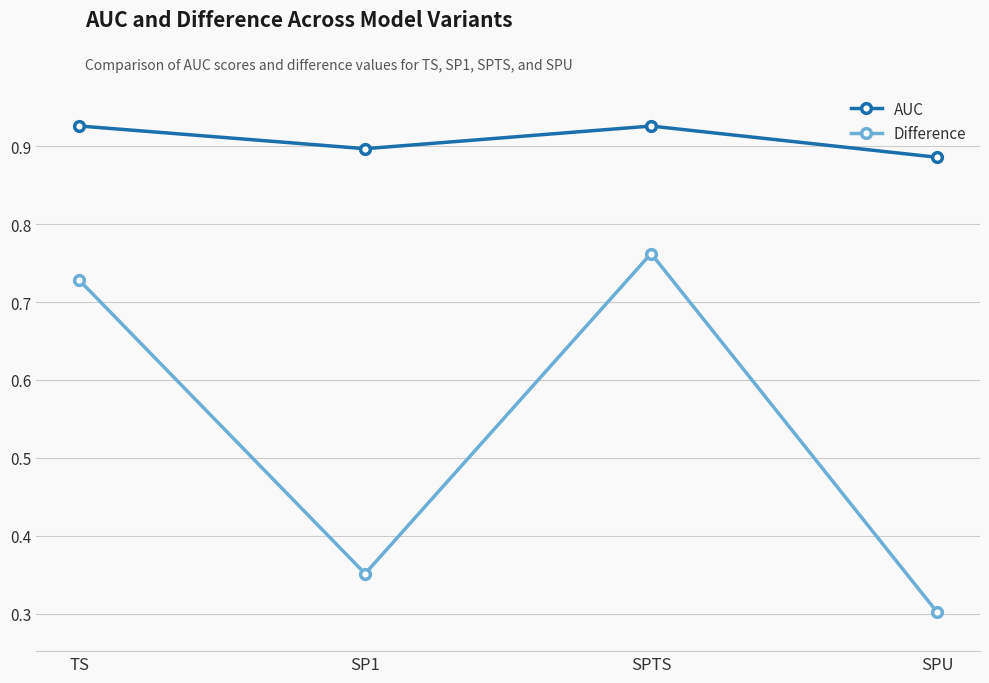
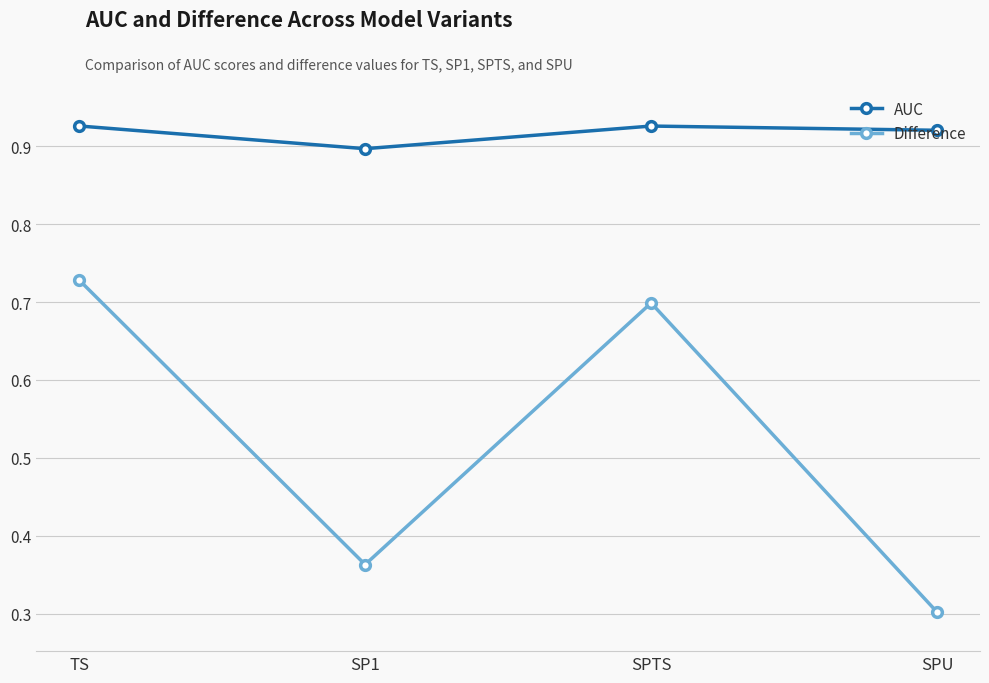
  {
    "AUC": {
      "TS": 0.93,
      "SP1": 0.90,
      "SPTS": 0.93,
-     "SPU": 0.89
+     "SPU": 0.92
    },
    "Difference": {
      "TS": 0.73,
-     "SP1": 0.35,
-     "SPTS": 0.76,
+     "SP1": 0.36,
+     "SPTS": 0.70,
      "SPU": 0.30
    }
  }
